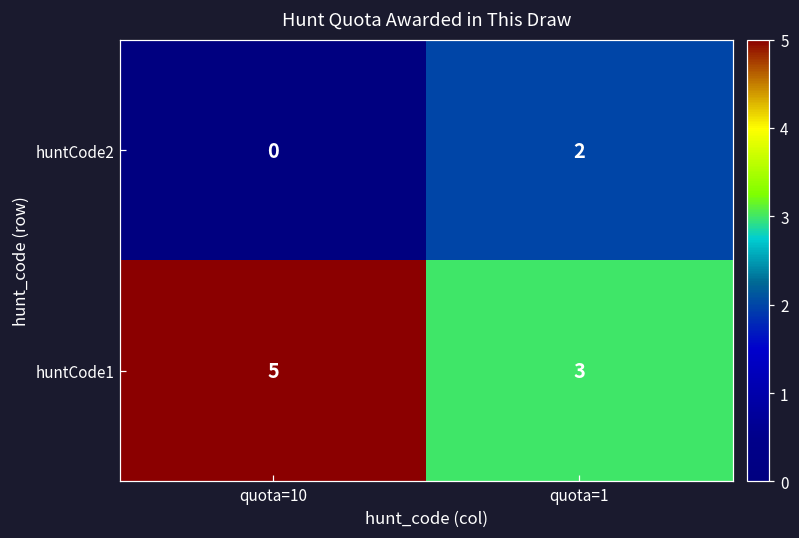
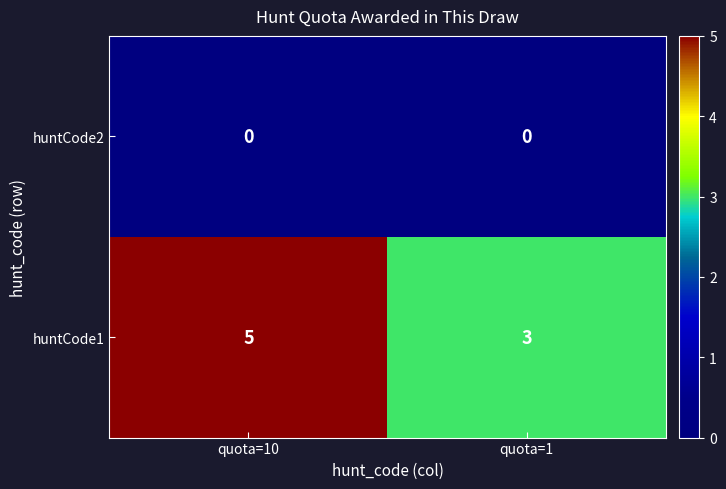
  {
    "huntCode2": {
      "quota=10": 0,
-     "quota=1": 2
+     "quota=1": 0
    },
    "huntCode1": {
      "quota=10": 5,
      "quota=1": 3
    }
  }
